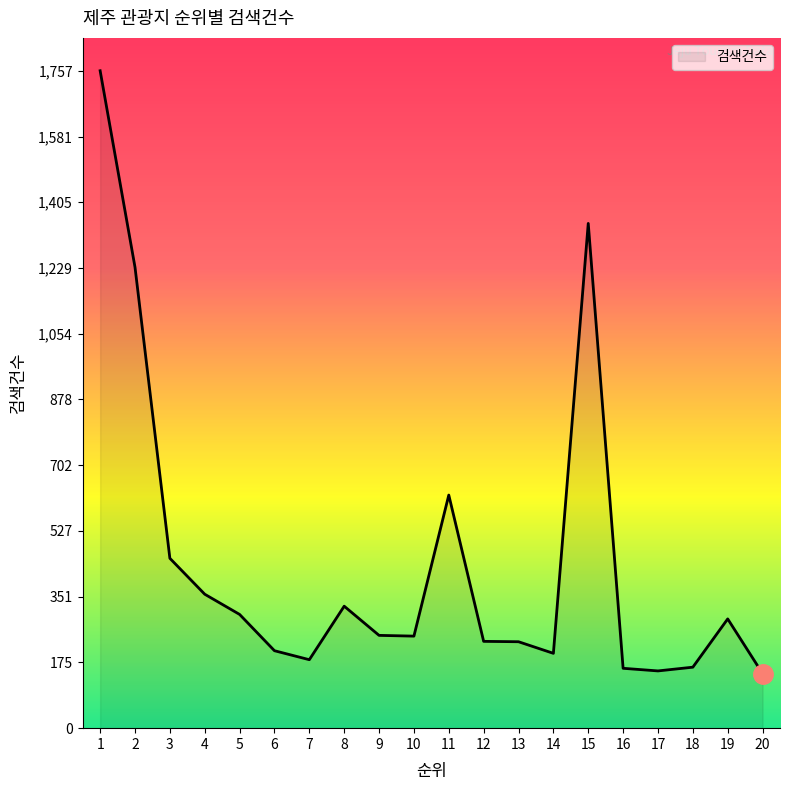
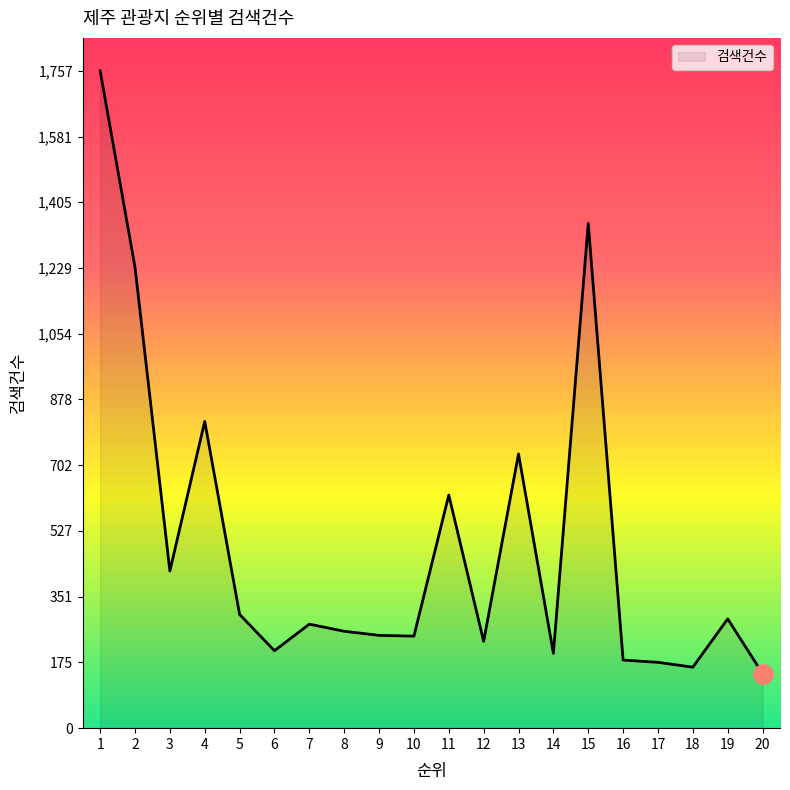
  {
    "검색건수": {
      "1": "1,760",
      "2": "1,230",
-     "3": "450",
-     "4": "360",
+     "3": "420",
+     "4": "820",
      "5": "300",
      "6": "210",
-     "7": "180",
-     "8": "330",
+     "7": "280",
+     "8": "260",
      "9": "250",
      "10": "250",
      "11": "620",
      "12": "230",
-     "13": "230",
+     "13": "730",
      "14": "200",
      "15": "1,350",
-     "16": "160",
-     "17": "150",
+     "16": "180",
+     "17": "180",
      "18": "160",
      "19": "290"
    }
  }
